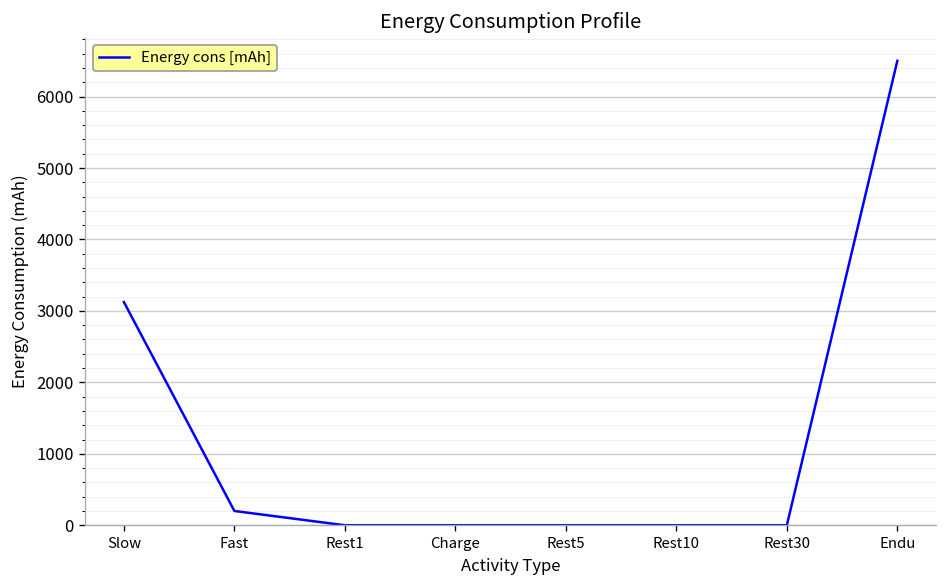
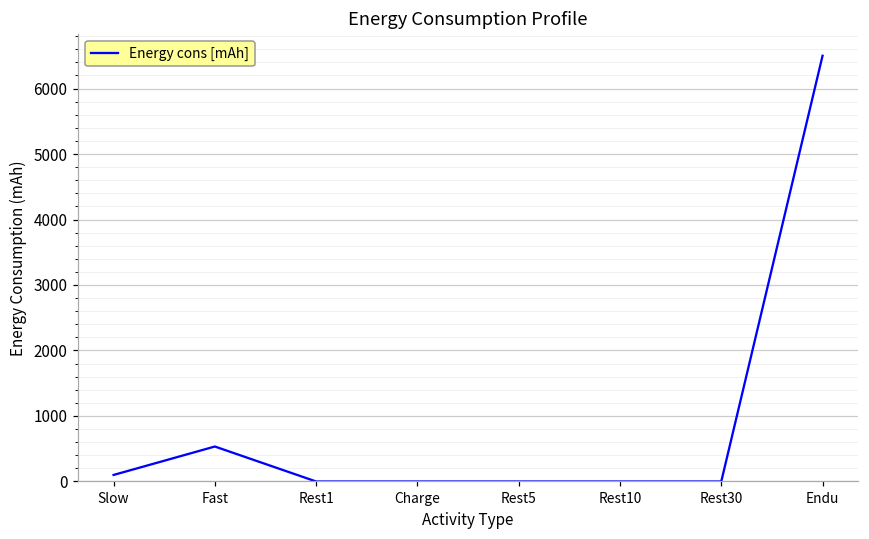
  {
-   "Slow": 3100,
-   "Fast": 200,
+   "Slow": 100,
+   "Fast": 500,
    "Rest1": 0,
    "Charge": 0,
    "Rest5": 0,
    "Rest10": 0,
    "Rest30": 0,
    "Endu": 6500
  }
